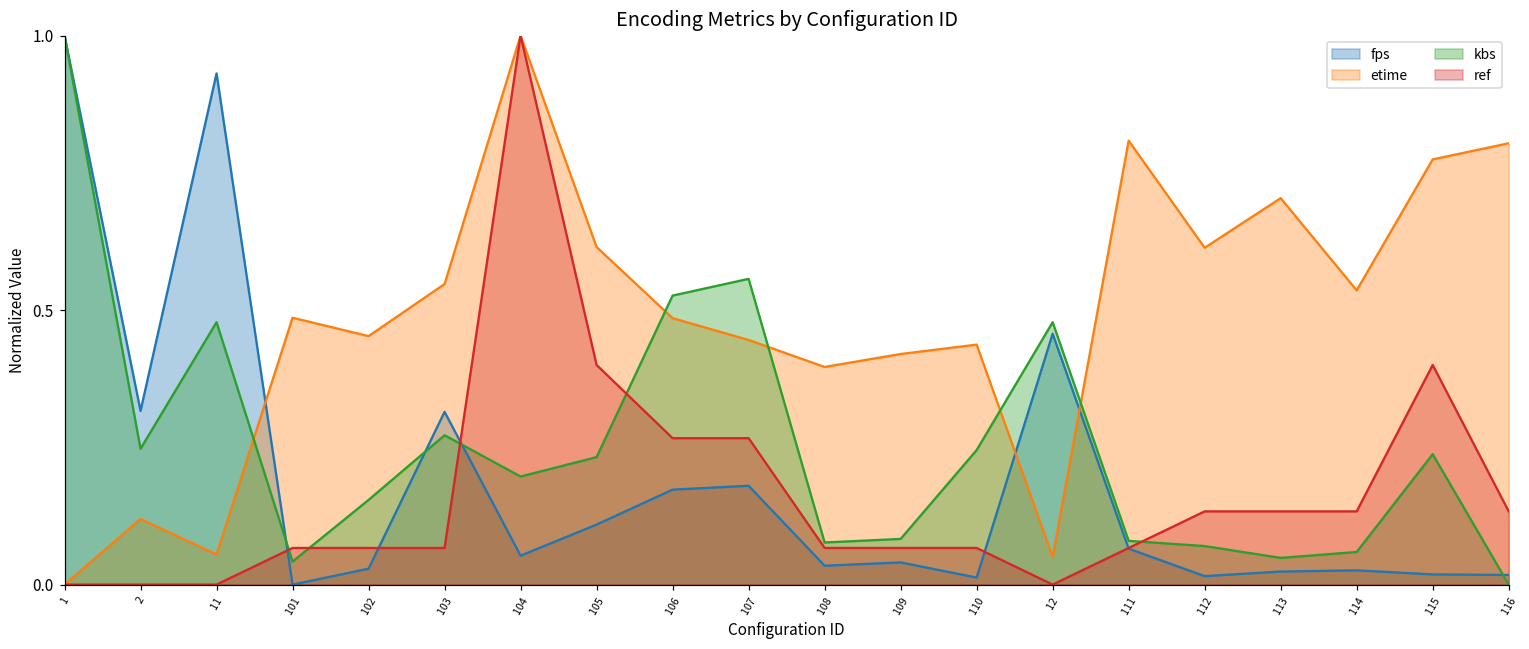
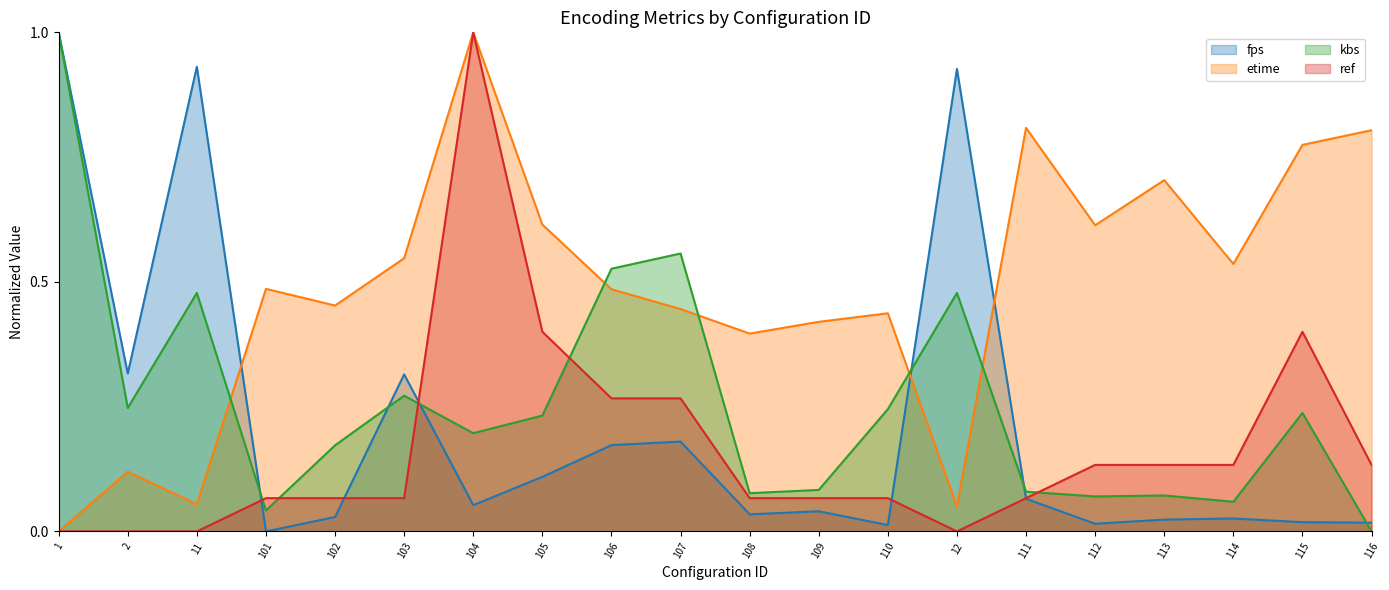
  {
    "fps": {
      "2": 0.32,
      "11": 0.93,
      "101": 0.00,
      "102": 0.03,
      "103": 0.31,
      "104": 0.05,
      "105": 0.11,
      "106": 0.17,
      "107": 0.18,
      "108": 0.03,
      "109": 0.04,
      "110": 0.01,
-     "12": 0.46,
+     "12": 0.93,
      "112": 0.02,
      "113": 0.02,
      "114": 0.03,
      "115": 0.02,
      "116": 0.02
    },
    "kbs": {
      "2": 0.25,
      "11": 0.48,
      "101": 0.04,
-     "102": 0.15,
+     "102": 0.17,
      "103": 0.27,
      "104": 0.20,
      "105": 0.23,
      "106": 0.53,
      "107": 0.56,
      "108": 0.08,
      "109": 0.08,
      "110": 0.24,
      "12": 0.48,
      "111": 0.08,
      "112": 0.07,
-     "113": 0.05,
+     "113": 0.07,
      "114": 0.06,
      "115": 0.24,
      "116": 0.00
    }
  }
